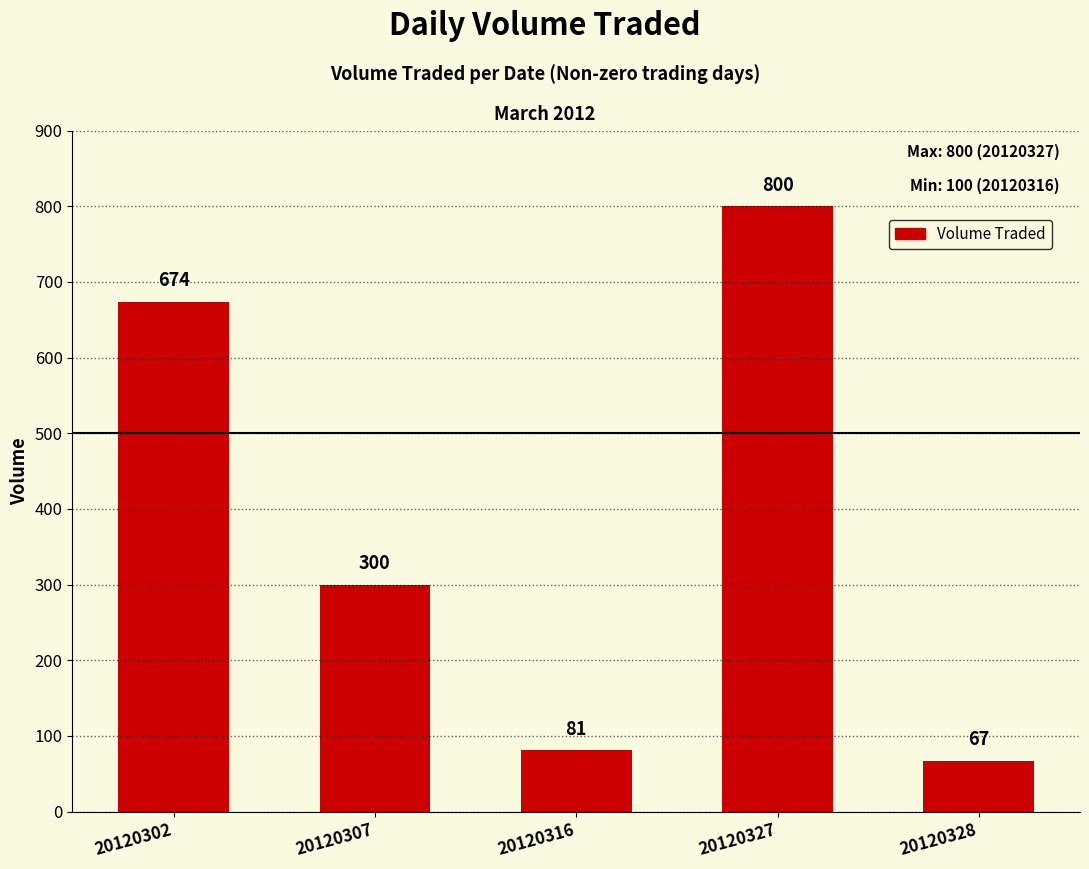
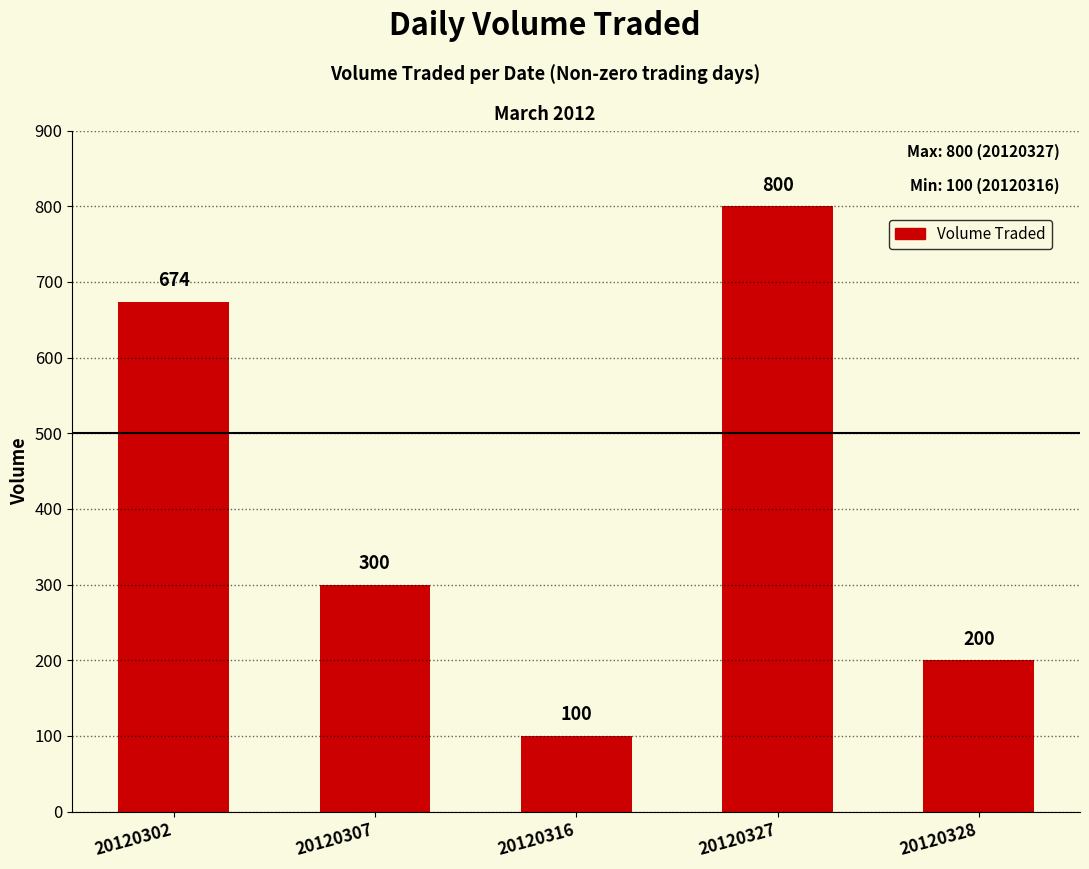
  {
    "20120302": 674,
    "20120307": 300,
-   "20120316": 81,
+   "20120316": 100,
    "20120327": 800,
-   "20120328": 67
+   "20120328": 200
  }
